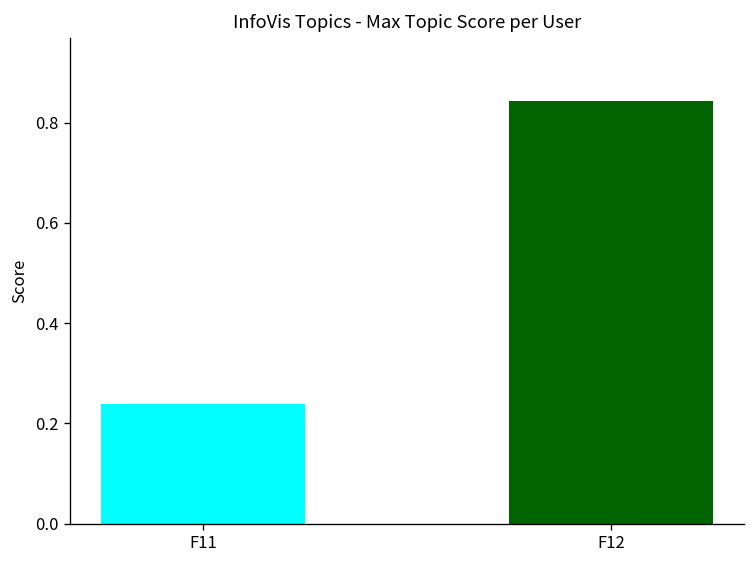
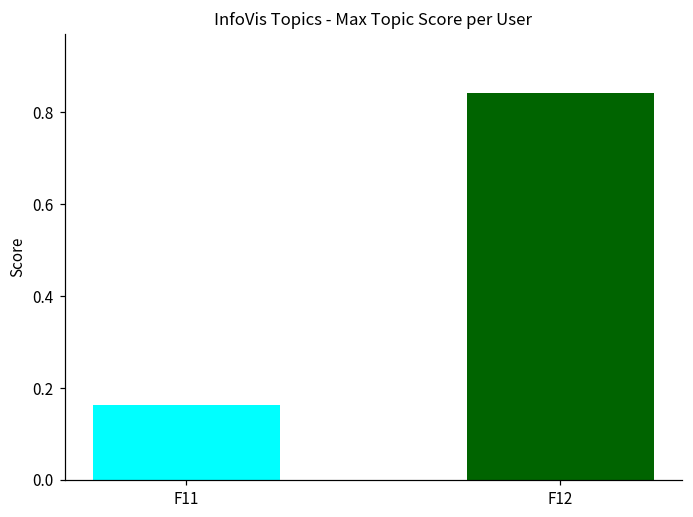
  {
-   "F11": 0.24,
+   "F11": 0.16,
    "F12": 0.84
  }
